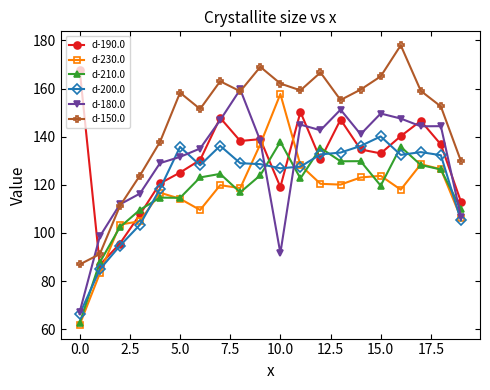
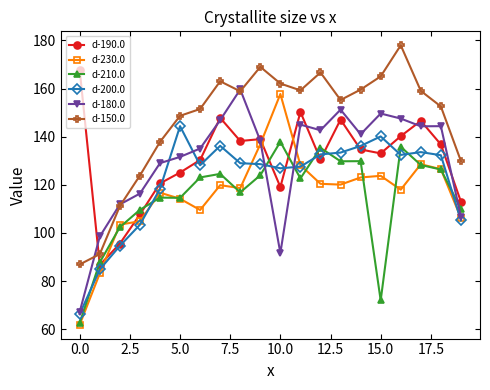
  {
    "d-190.0": {
      "5.0": 125,
      "10.0": 119,
      "15.0": 133
    },
    "d-230.0": {
      "10.0": 158,
      "15.0": 124
    },
    "d-210.0": {
      "10.0": 138,
-     "15.0": 120
+     "15.0": 72
    },
    "d-200.0": {
-     "5.0": 136,
+     "5.0": 144,
      "10.0": 127,
      "15.0": 140
    },
    "d-180.0": {
      "5.0": 132,
      "10.0": 92,
      "15.0": 150
    },
    "d-150.0": {
      "0.0": 87,
-     "5.0": 158,
+     "5.0": 149,
      "10.0": 162,
      "15.0": 165
    }
  }
